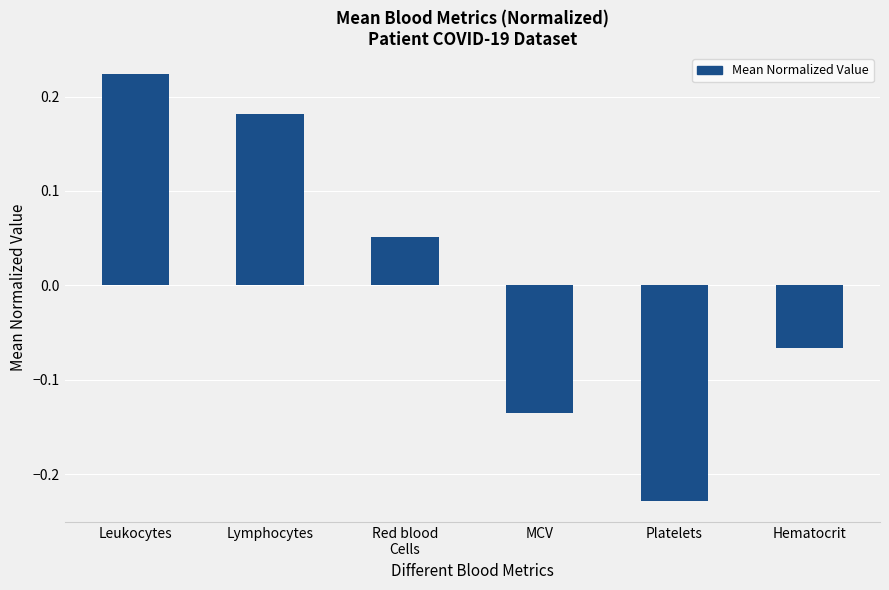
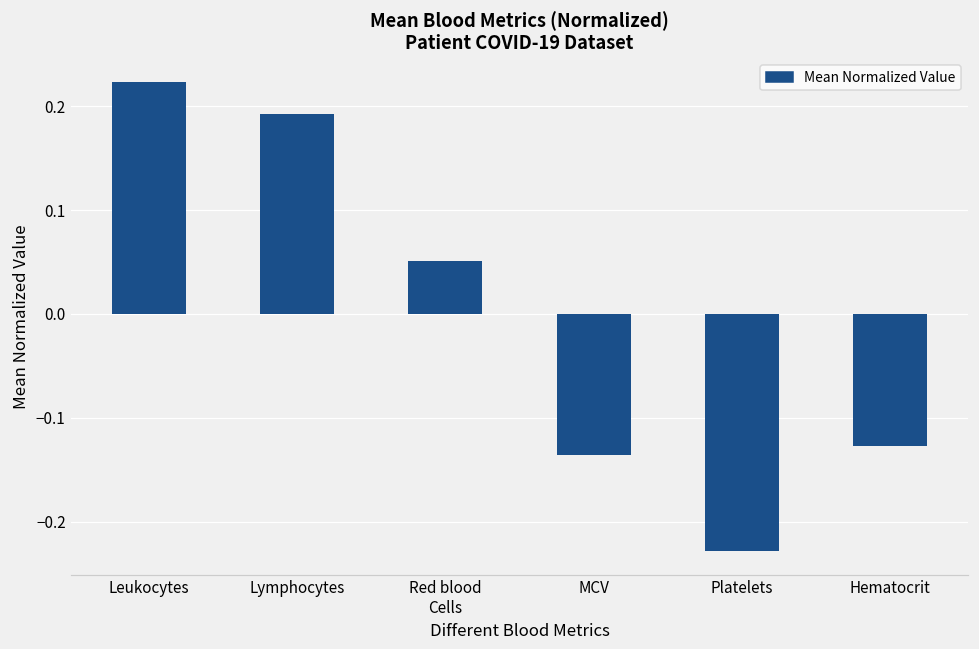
  {
    "Leukocytes": 0.22,
-   "Lymphocytes": 0.18,
+   "Lymphocytes": 0.19,
    "Red blood Cells": 0.05,
    "MCV": -0.14,
    "Platelets": -0.23,
-   "Hematocrit": -0.07
+   "Hematocrit": -0.13
  }
